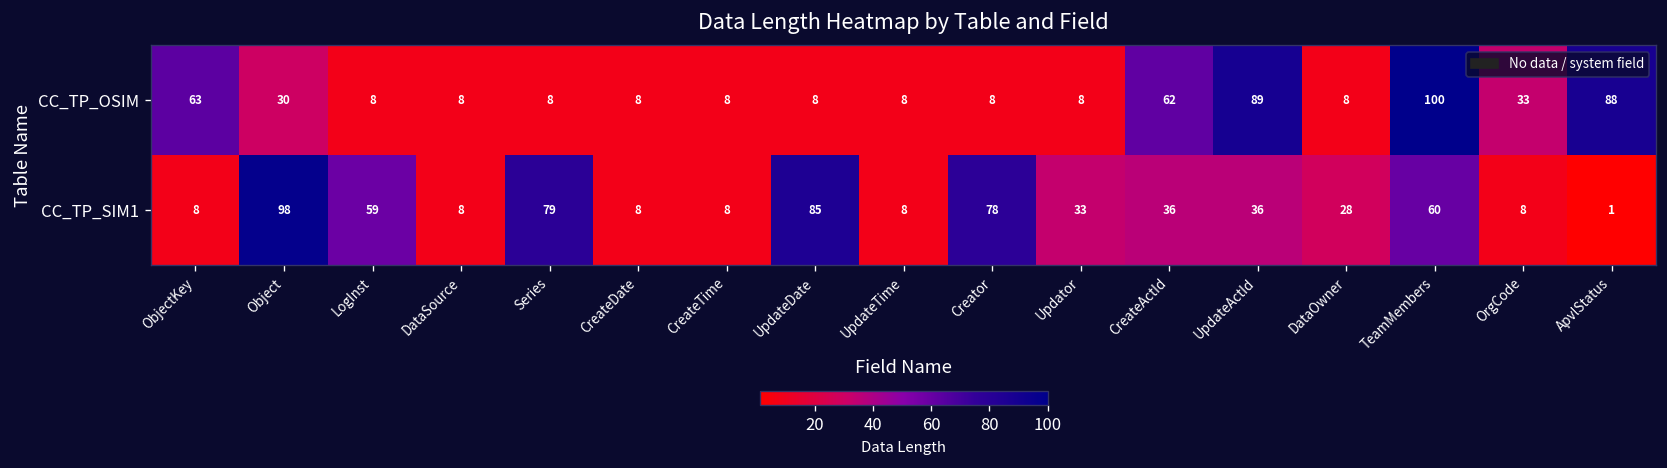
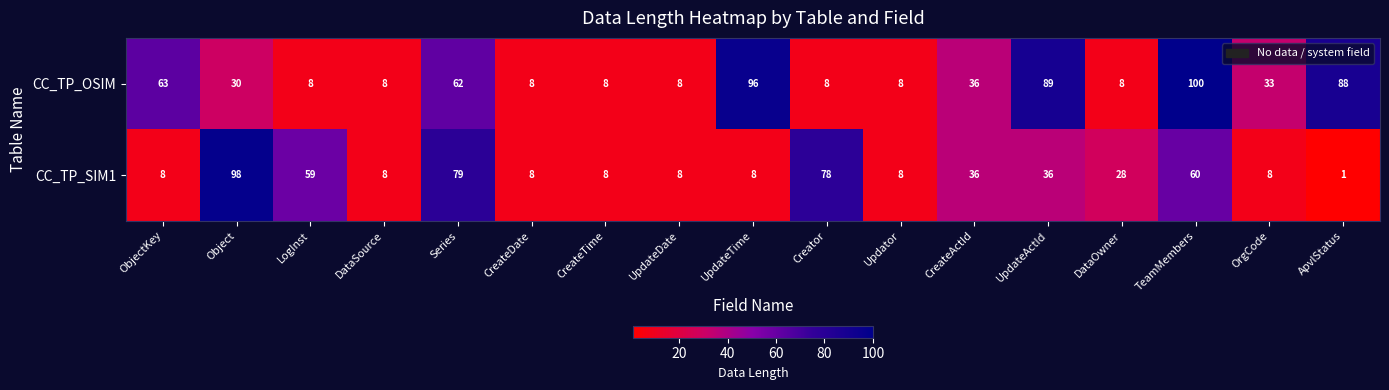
  {
    "CC_TP_OSIM": {
      "ObjectKey": 63,
      "Object": 30,
      "LogInst": 8,
      "DataSource": 8,
-     "Series": 8,
+     "Series": 62,
      "CreateDate": 8,
      "CreateTime": 8,
      "UpdateDate": 8,
-     "UpdateTime": 8,
+     "UpdateTime": 96,
      "Creator": 8,
      "Updator": 8,
-     "CreateActId": 62,
+     "CreateActId": 36,
      "UpdateActId": 89,
      "DataOwner": 8,
      "TeamMembers": 100,
      "OrgCode": 33,
      "ApvlStatus": 88
    },
    "CC_TP_SIM1": {
      "ObjectKey": 8,
      "Object": 98,
      "LogInst": 59,
      "DataSource": 8,
      "Series": 79,
      "CreateDate": 8,
      "CreateTime": 8,
-     "UpdateDate": 85,
+     "UpdateDate": 8,
      "UpdateTime": 8,
      "Creator": 78,
-     "Updator": 33,
+     "Updator": 8,
      "CreateActId": 36,
      "UpdateActId": 36,
      "DataOwner": 28,
      "TeamMembers": 60,
      "OrgCode": 8,
      "ApvlStatus": 1
    }
  }
